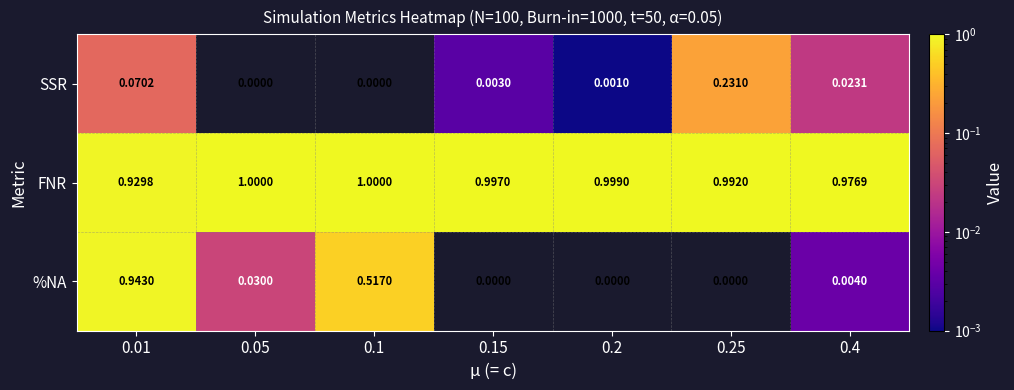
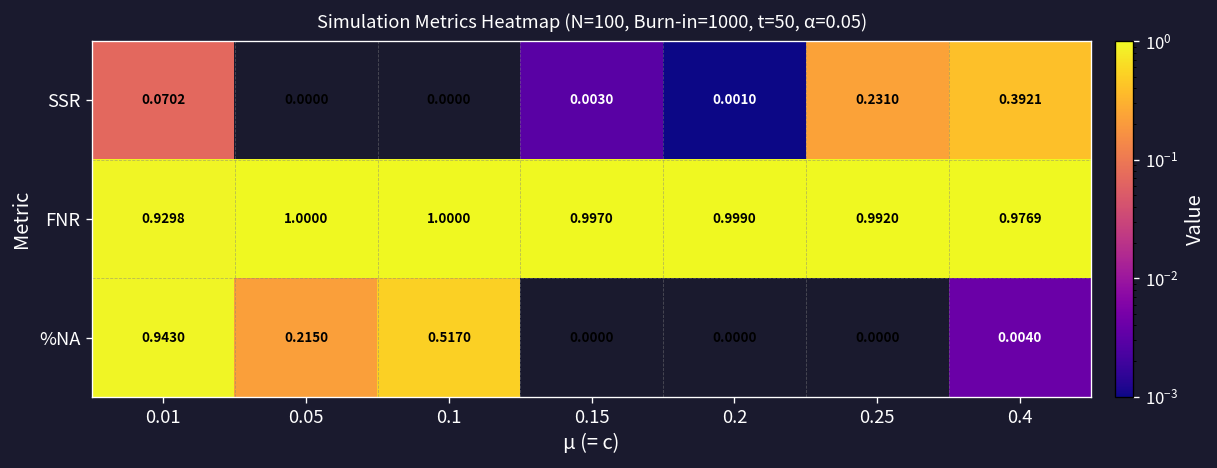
  {
    "SSR": {
      "0.01": 0.0702,
      "0.15": 0.0030,
      "0.2": 0.0010,
      "0.25": 0.2310,
-     "0.4": 0.0231
+     "0.4": 0.3921
    },
    "FNR": {
      "0.01": 0.9298,
      "0.05": 1.0000,
      "0.1": 1.0000,
      "0.15": 0.9970,
      "0.2": 0.9990,
      "0.25": 0.9920,
      "0.4": 0.9769
    },
    "%NA": {
      "0.01": 0.9430,
-     "0.05": 0.0300,
+     "0.05": 0.2150,
      "0.1": 0.5170,
      "0.4": 0.0040
    }
  }
